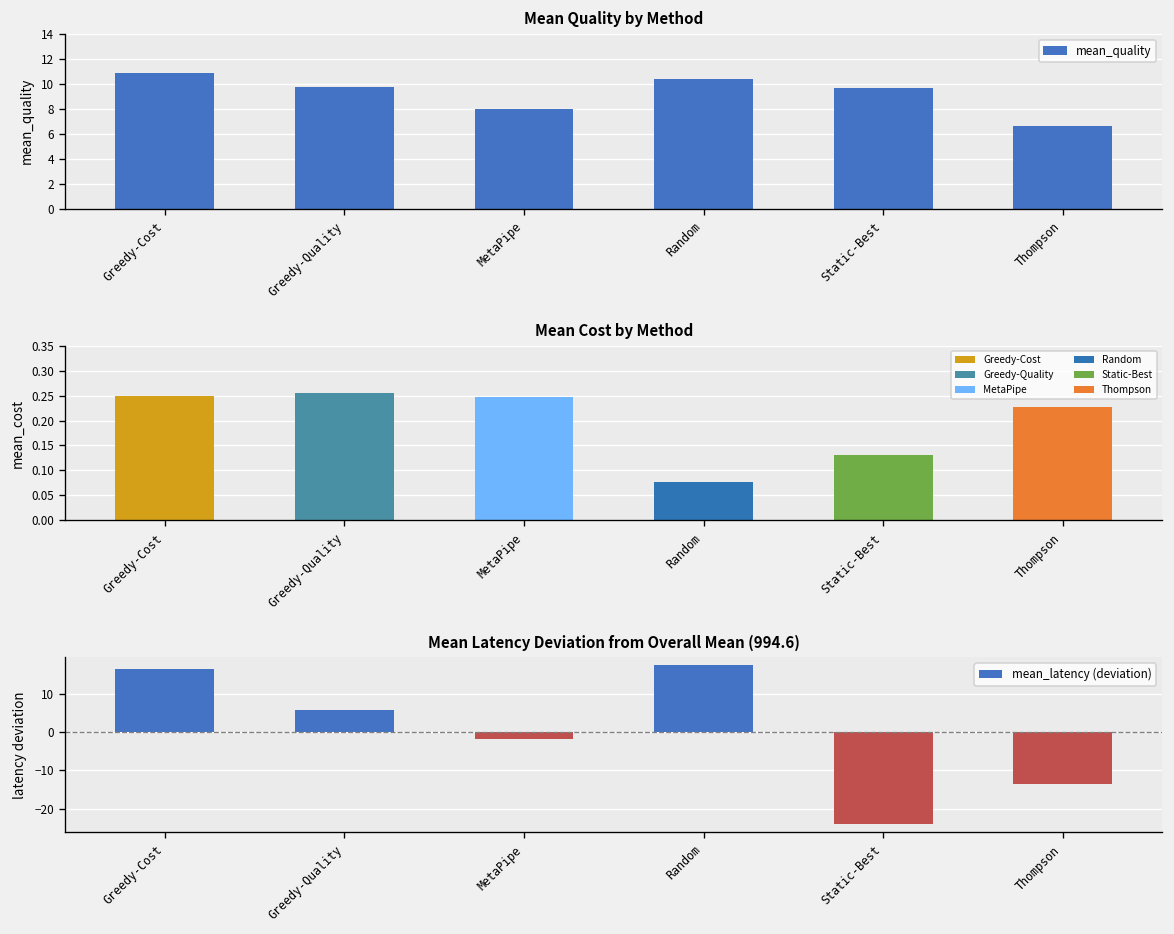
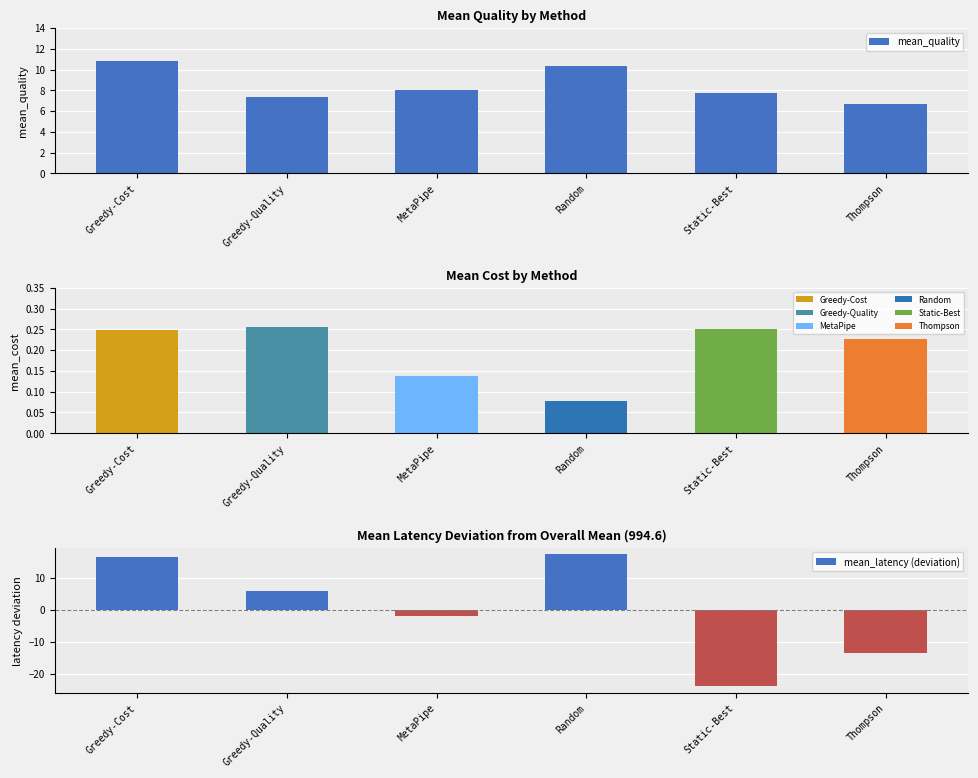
  {
    "Mean Quality by Method": {
      "Greedy-Cost": 10.8,
-     "Greedy-Quality": 9.8,
+     "Greedy-Quality": 7.4,
      "MetaPipe": 8.0,
      "Random": 10.4,
-     "Static-Best": 9.7,
+     "Static-Best": 7.8,
      "Thompson": 6.7
    },
    "Mean Cost by Method": {
      "Greedy-Cost": 0.25,
      "Greedy-Quality": 0.26,
-     "MetaPipe": 0.25,
+     "MetaPipe": 0.14,
      "Random": 0.08,
-     "Static-Best": 0.13,
+     "Static-Best": 0.25,
      "Thompson": 0.23
    },
    "Mean Latency Deviation from Overall Mean (994.6)": {
      "Greedy-Cost": 16,
      "Greedy-Quality": 6,
      "MetaPipe": -2,
      "Random": 17,
      "Static-Best": -24,
      "Thompson": -14
    }
  }
